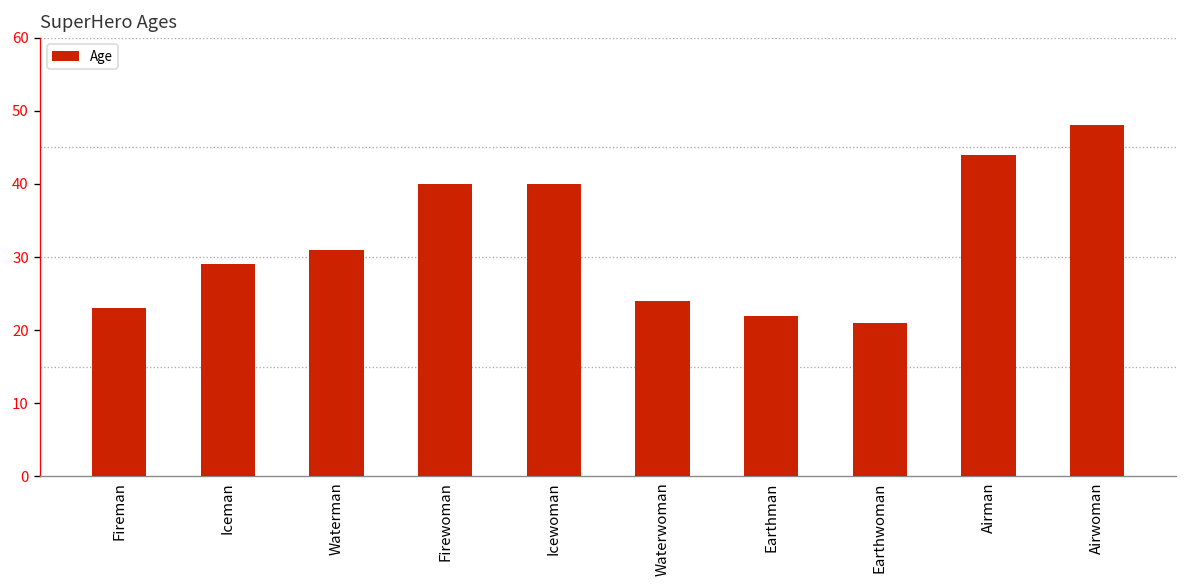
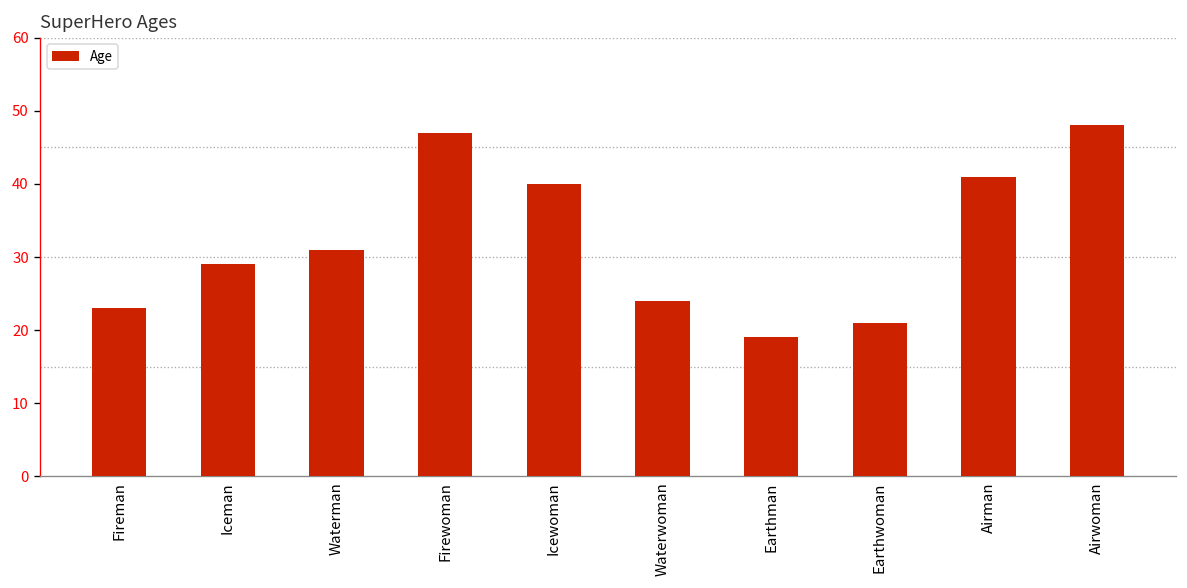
  {
    "Fireman": 23,
    "Iceman": 29,
    "Waterman": 31,
-   "Firewoman": 40,
+   "Firewoman": 47,
    "Icewoman": 40,
    "Waterwoman": 24,
-   "Earthman": 22,
+   "Earthman": 19,
    "Earthwoman": 21,
-   "Airman": 44,
+   "Airman": 41,
    "Airwoman": 48
  }
